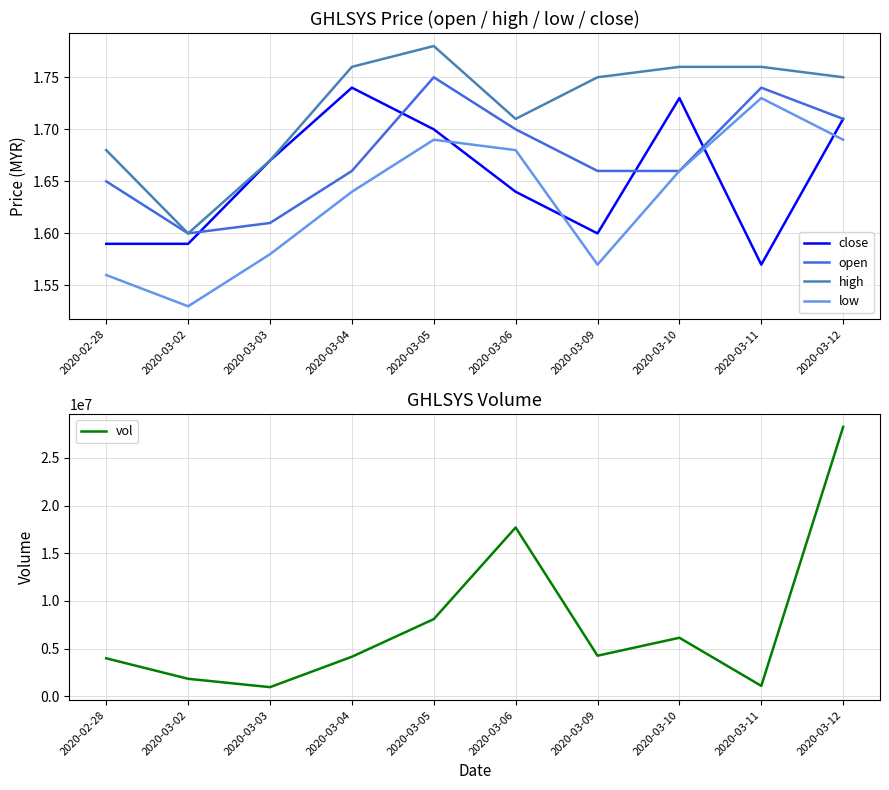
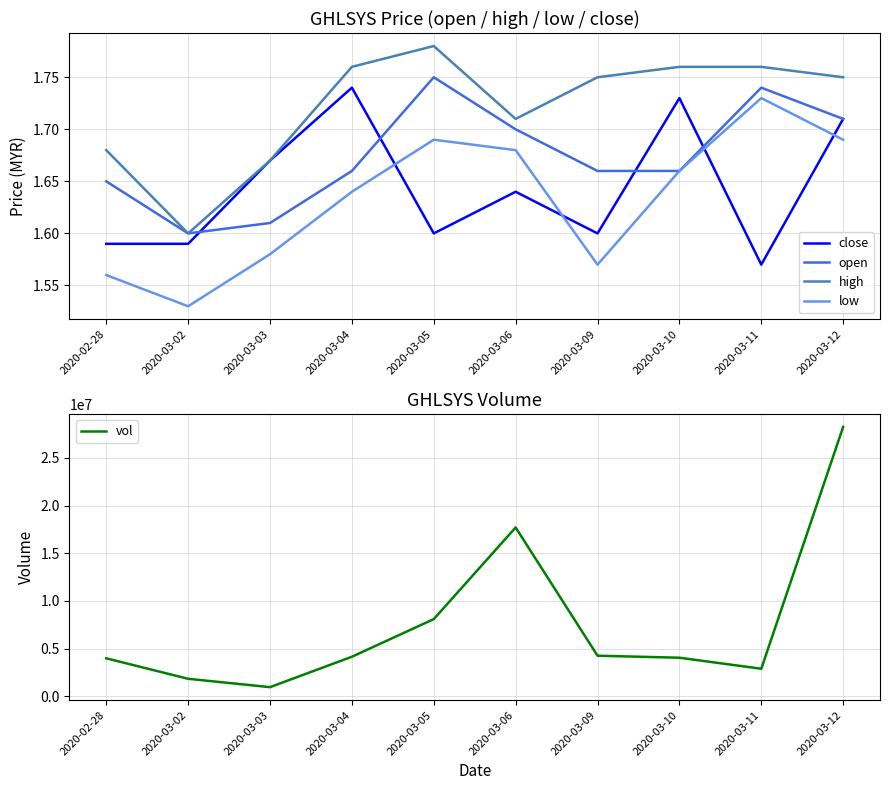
  {
    "GHLSYS Price (open / high / low / close)": {
      "close": {
        "2020-02-28": 1.590,
        "2020-03-02": 1.590,
        "2020-03-04": 1.740,
-       "2020-03-05": 1.7,
+       "2020-03-05": 1.6,
        "2020-03-06": 1.640,
        "2020-03-09": 1.6,
        "2020-03-10": 1.730,
        "2020-03-11": 1.570
      }
    },
    "GHLSYS Volume": {
      "2020-02-28": 4000000,
      "2020-03-02": 2000000,
      "2020-03-03": 1000000,
      "2020-03-04": 4000000,
      "2020-03-05": 8000000,
      "2020-03-06": 18000000,
      "2020-03-09": 4000000,
-     "2020-03-10": 6000000,
-     "2020-03-11": 1000000,
+     "2020-03-10": 4000000,
+     "2020-03-11": 3000000,
      "2020-03-12": 28000000
    }
  }
